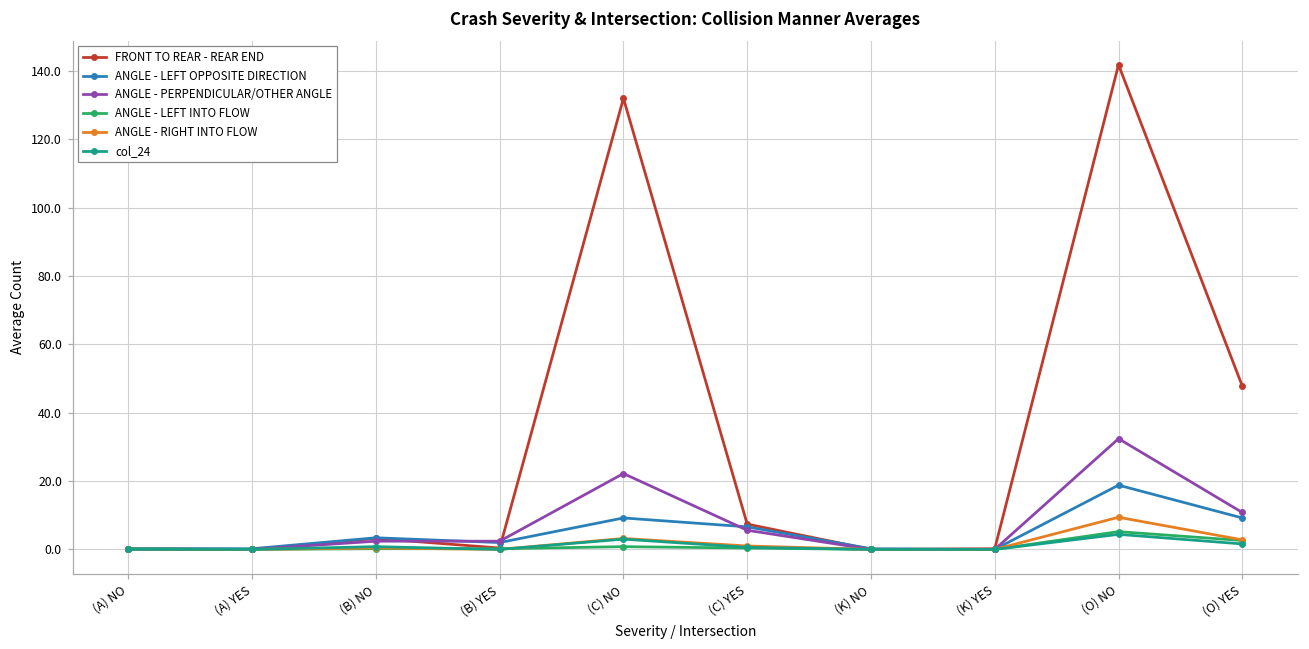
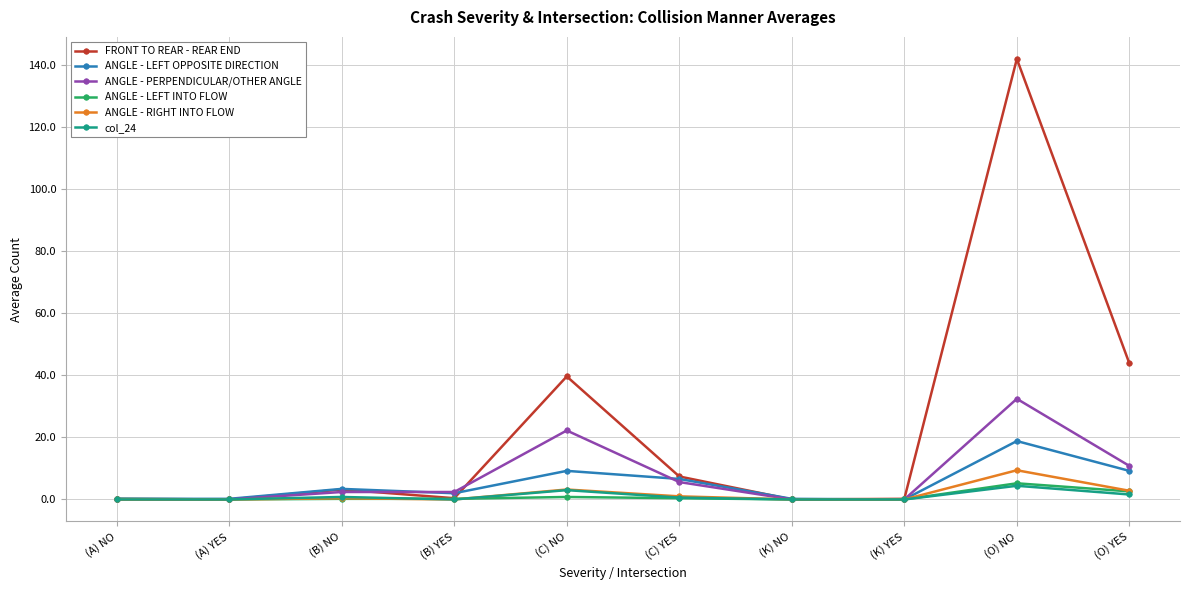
  {
    "FRONT TO REAR - REAR END": {
-     "(C) NO": 132,
+     "(C) NO": 40,
      "(O) NO": 142,
-     "(O) YES": 48
+     "(O) YES": 44
    },
    "ANGLE - LEFT OPPOSITE DIRECTION": {
      "(C) NO": 9,
      "(O) NO": 19,
      "(O) YES": 9
    },
    "ANGLE - PERPENDICULAR/OTHER ANGLE": {
      "(C) NO": 22,
      "(C) YES": 6,
      "(O) NO": 32,
      "(O) YES": 11
    },
    "ANGLE - RIGHT INTO FLOW": {
      "(O) NO": 9
    }
  }
